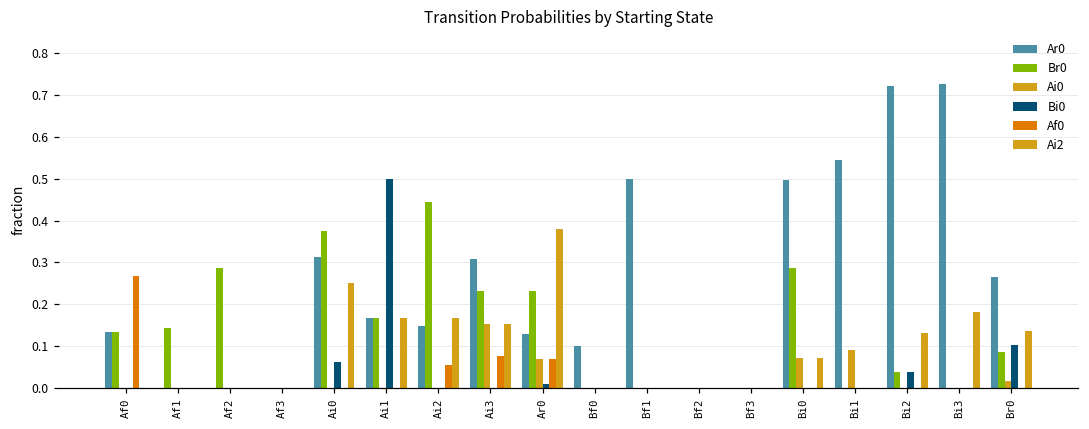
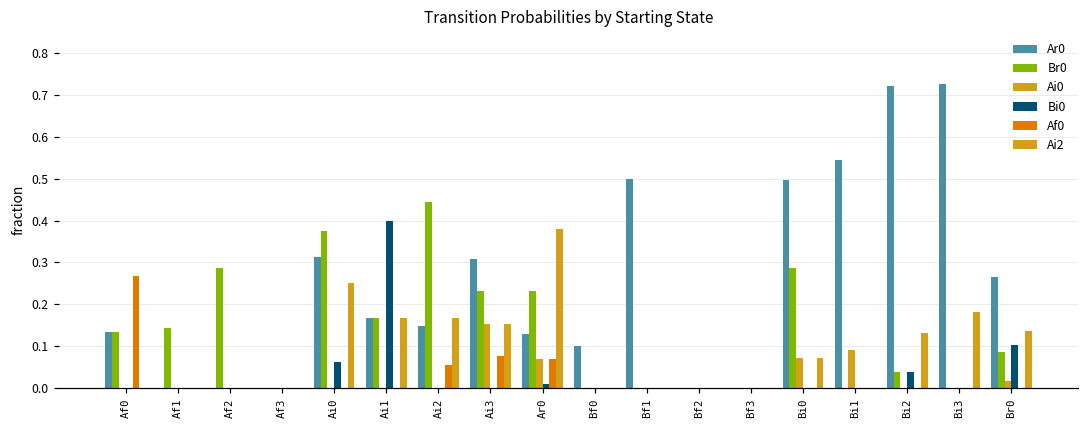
  {
    "Ar0": {
      "Af0": 0.13,
      "Af1": 0.0,
      "Af2": 0.0,
      "Af3": 0.0,
      "Ai0": 0.31,
      "Ai1": 0.17,
      "Ai2": 0.15,
      "Ai3": 0.31,
      "Ar0": 0.13,
      "Bf0": 0.1,
      "Bf1": 0.5,
      "Bf2": 0.0,
      "Bf3": 0.0,
      "Bi0": 0.5,
      "Bi1": 0.55,
      "Bi2": 0.72,
      "Bi3": 0.73,
      "Br0": 0.27
    },
    "Br0": {
      "Af0": 0.13,
      "Af1": 0.14,
      "Af2": 0.29,
      "Af3": 0.0,
      "Ai0": 0.38,
      "Ai1": 0.17,
      "Ai2": 0.44,
      "Ai3": 0.23,
      "Ar0": 0.23,
      "Bf0": 0.0,
      "Bf1": 0.0,
      "Bf2": 0.0,
      "Bf3": 0.0,
      "Bi0": 0.29,
      "Bi1": 0.0,
      "Bi2": 0.04,
      "Bi3": 0.0,
      "Br0": 0.08
    },
    "Bi0": {
      "Af0": 0.0,
      "Af1": 0.0,
      "Af2": 0.0,
      "Af3": 0.0,
      "Ai0": 0.06,
-     "Ai1": 0.5,
+     "Ai1": 0.4,
      "Ai2": 0.0,
      "Ai3": 0.0,
      "Ar0": 0.01,
      "Bf0": 0.0,
      "Bf1": 0.0,
      "Bf2": 0.0,
      "Bf3": 0.0,
      "Bi0": 0.0,
      "Bi1": 0.0,
      "Bi2": 0.04,
      "Bi3": 0.0,
      "Br0": 0.1
    }
  }
